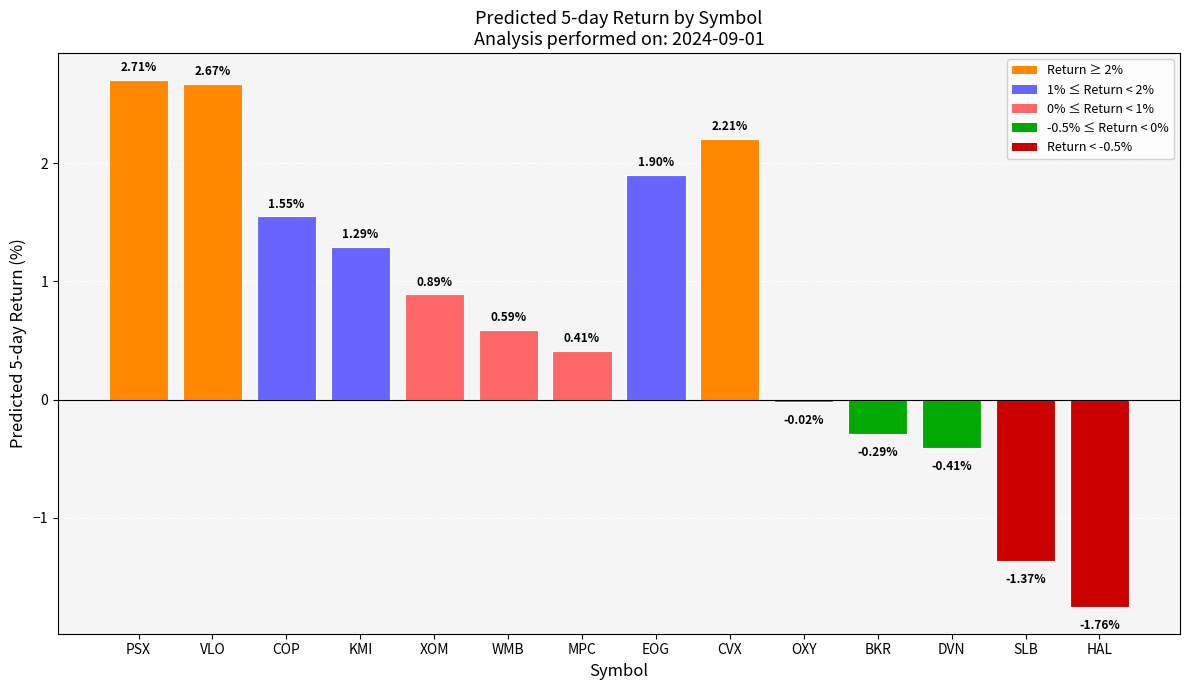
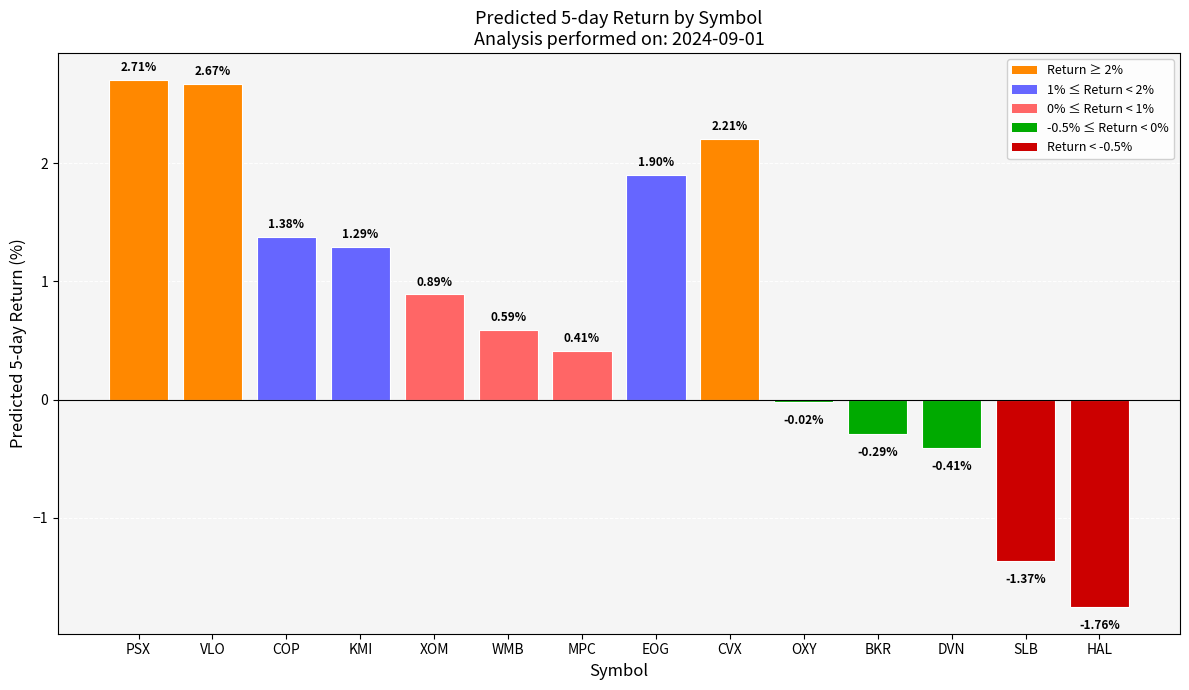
  {
    "PSX": "2.71%",
    "VLO": "2.67%",
-   "COP": "1.55%",
+   "COP": "1.38%",
    "KMI": "1.29%",
    "XOM": "0.89%",
    "WMB": "0.59%",
    "MPC": "0.41%",
    "EOG": "1.90%",
    "CVX": "2.21%",
    "OXY": "-0.02%",
    "BKR": "-0.29%",
    "DVN": "-0.41%",
    "SLB": "-1.37%",
    "HAL": "-1.76%"
  }
